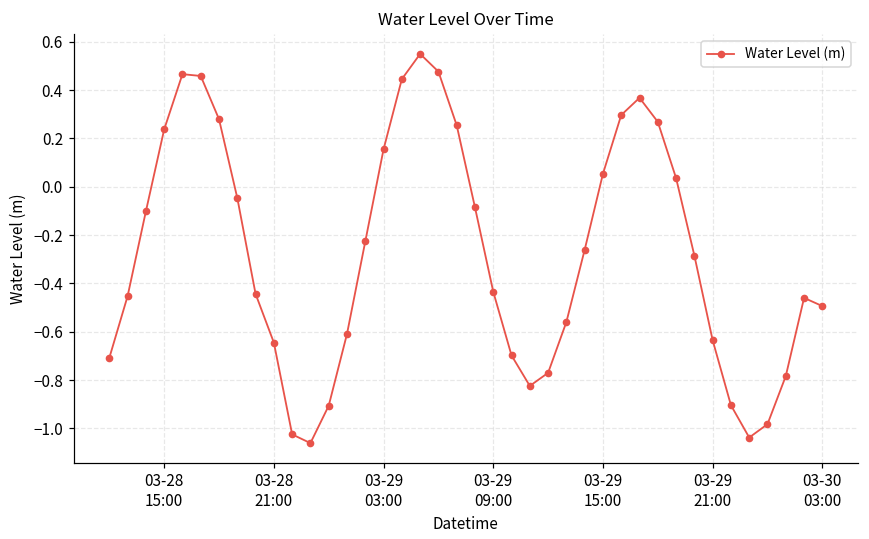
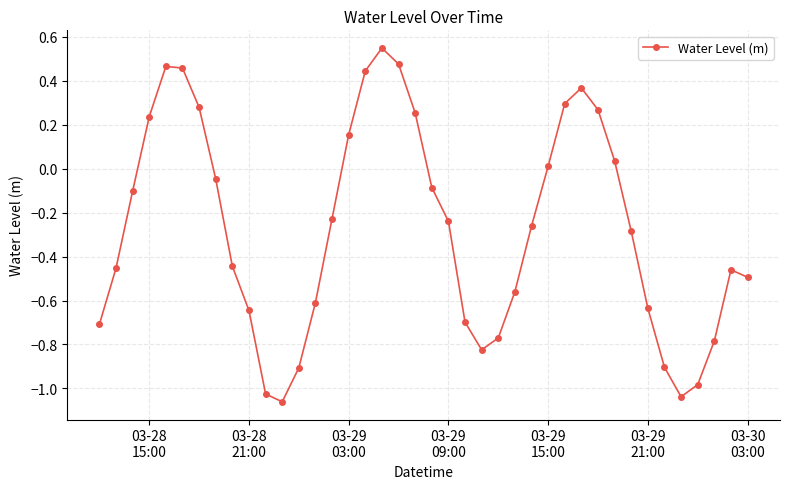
  {
    "03-28 15:00": 0.24,
    "03-28 21:00": -0.65,
    "03-29 03:00": 0.15,
-   "03-29 09:00": -0.43,
-   "03-29 15:00": 0.05,
+   "03-29 09:00": -0.24,
+   "03-29 15:00": 0.01,
    "03-29 21:00": -0.64,
    "03-30 03:00": -0.49
  }
